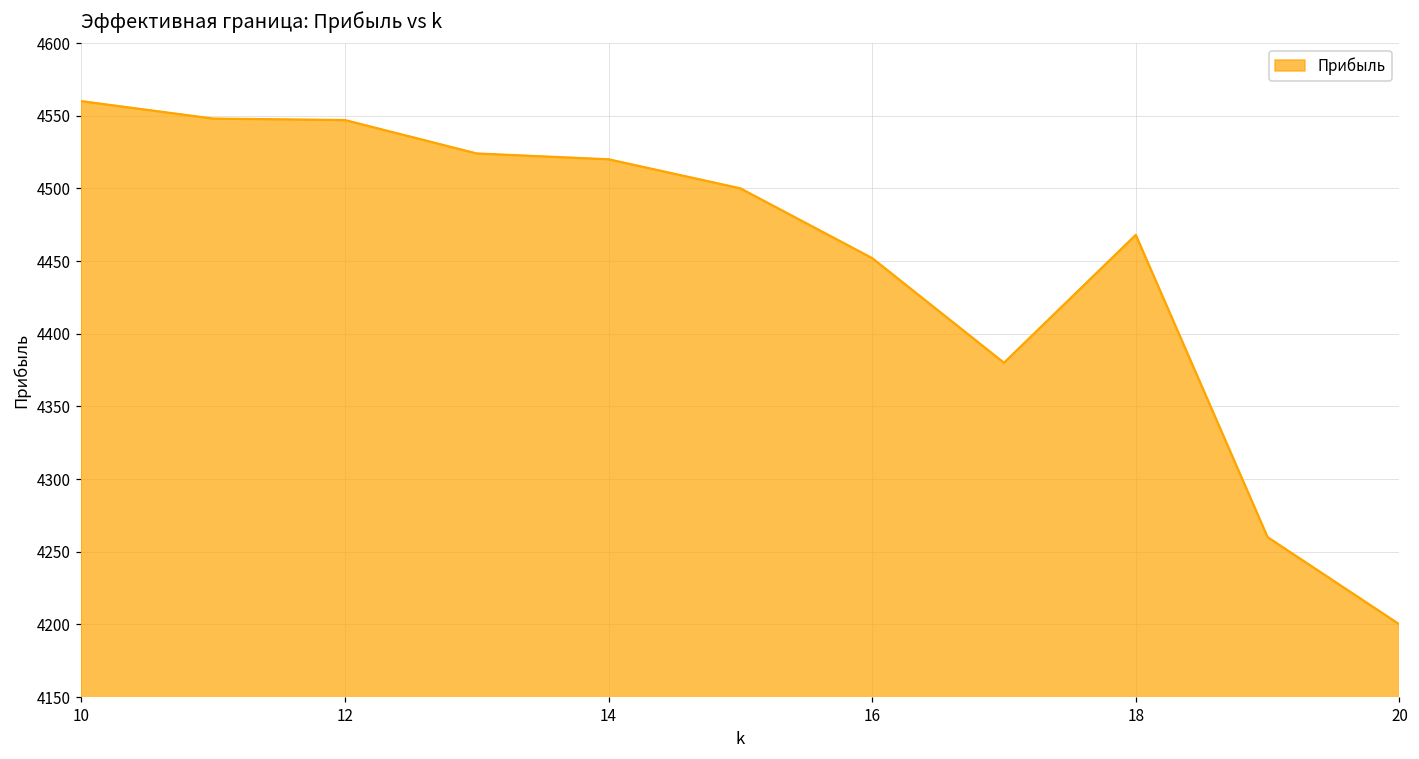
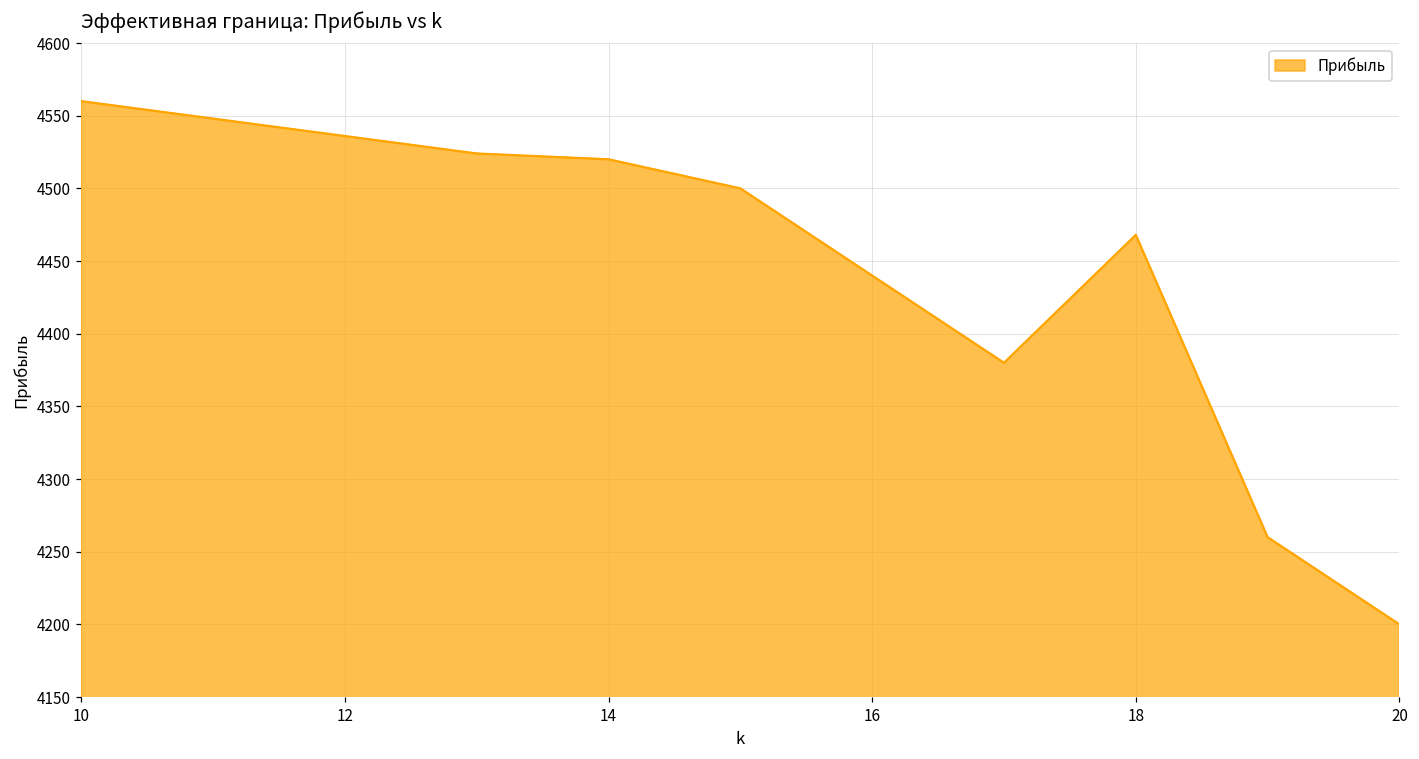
  {
    "10": 4560,
-   "12": 4547,
+   "12": 4536,
    "14": 4520,
-   "16": 4452,
+   "16": 4440,
    "18": 4468,
    "20": 4200
  }
